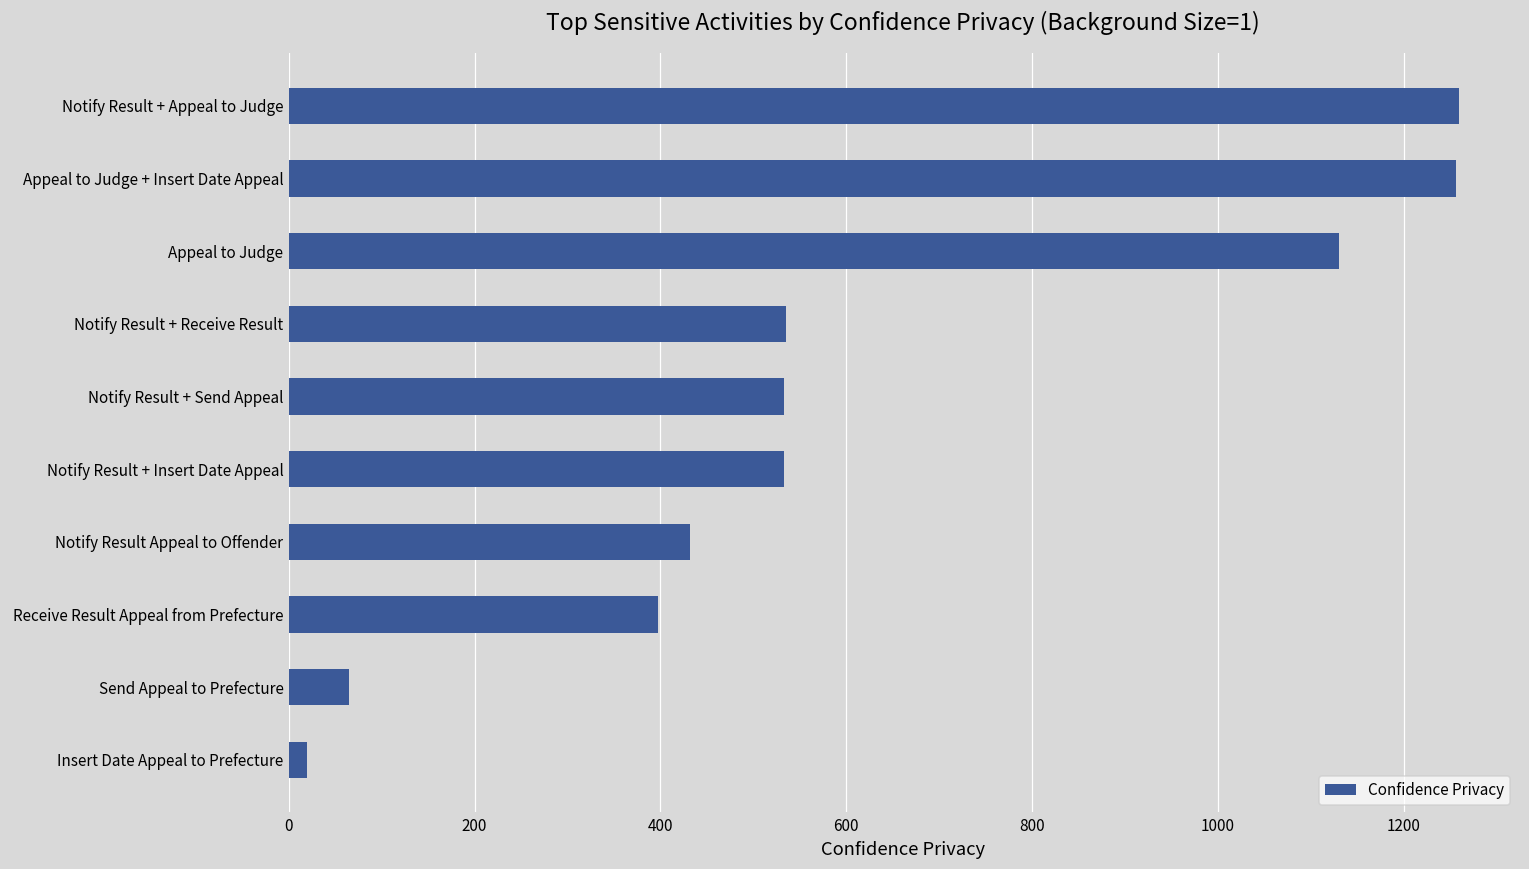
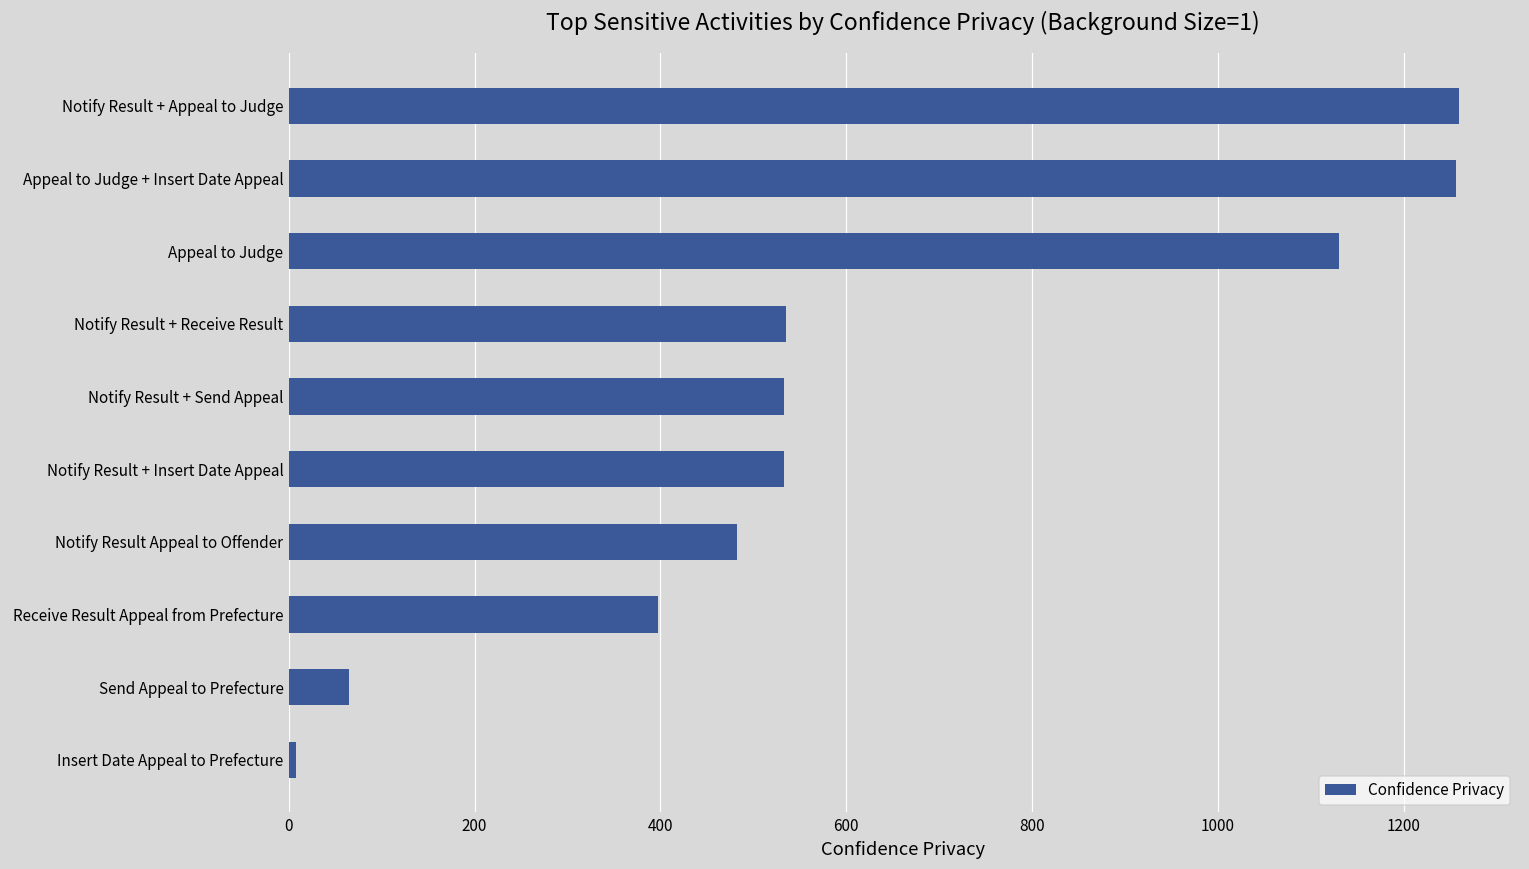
  {
    "Notify Result + Appeal to Judge": 1260,
    "Appeal to Judge + Insert Date Appeal": 1260,
    "Appeal to Judge": 1130,
    "Notify Result + Receive Result": 540,
    "Notify Result + Send Appeal": 530,
    "Notify Result + Insert Date Appeal": 530,
-   "Notify Result Appeal to Offender": 430,
+   "Notify Result Appeal to Offender": 480,
    "Receive Result Appeal from Prefecture": 400,
    "Send Appeal to Prefecture": 60,
-   "Insert Date Appeal to Prefecture": 20
+   "Insert Date Appeal to Prefecture": 10
  }
